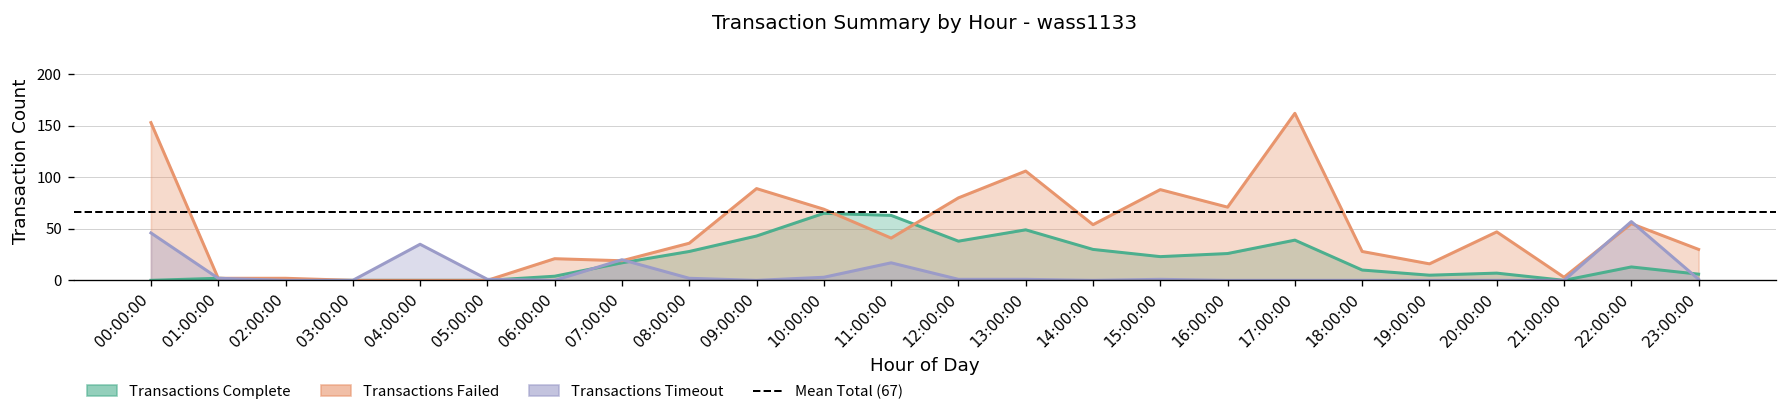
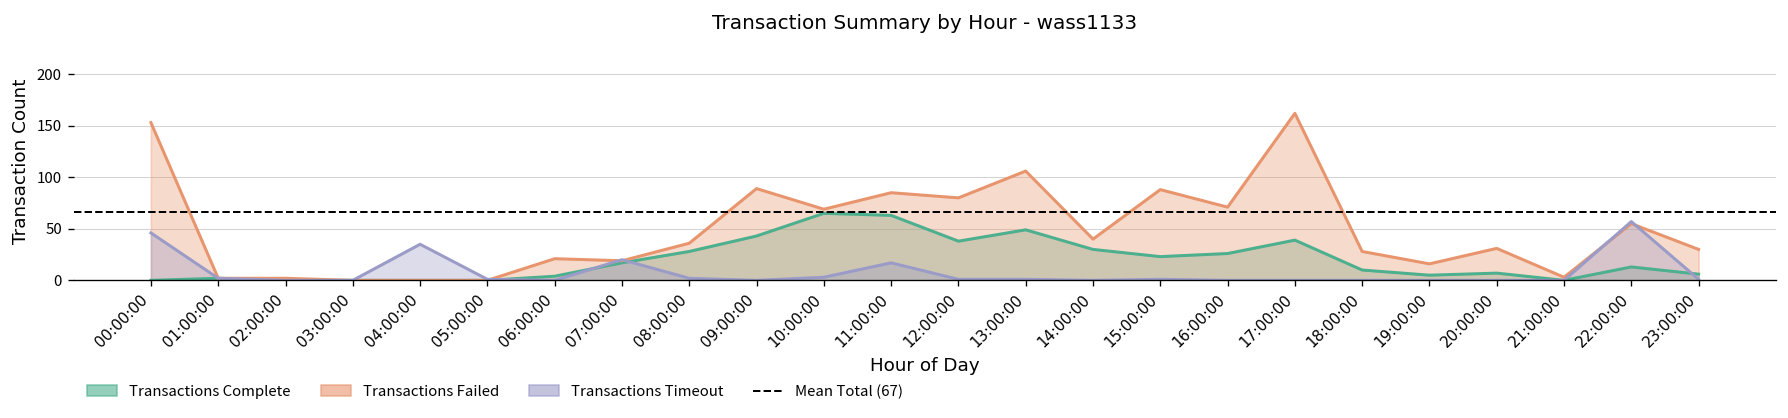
  {
    "Transactions Failed": {
      "00:00:00": 150,
      "06:00:00": 20,
      "08:00:00": 40,
      "09:00:00": 90,
      "10:00:00": 70,
-     "11:00:00": 40,
+     "11:00:00": 90,
      "12:00:00": 80,
      "13:00:00": 110,
-     "14:00:00": 50,
+     "14:00:00": 40,
      "15:00:00": 90,
      "16:00:00": 70,
      "17:00:00": 160,
      "18:00:00": 30,
      "19:00:00": 20,
-     "20:00:00": 50,
+     "20:00:00": 30,
      "21:00:00": 0,
      "23:00:00": 30
    }
  }
